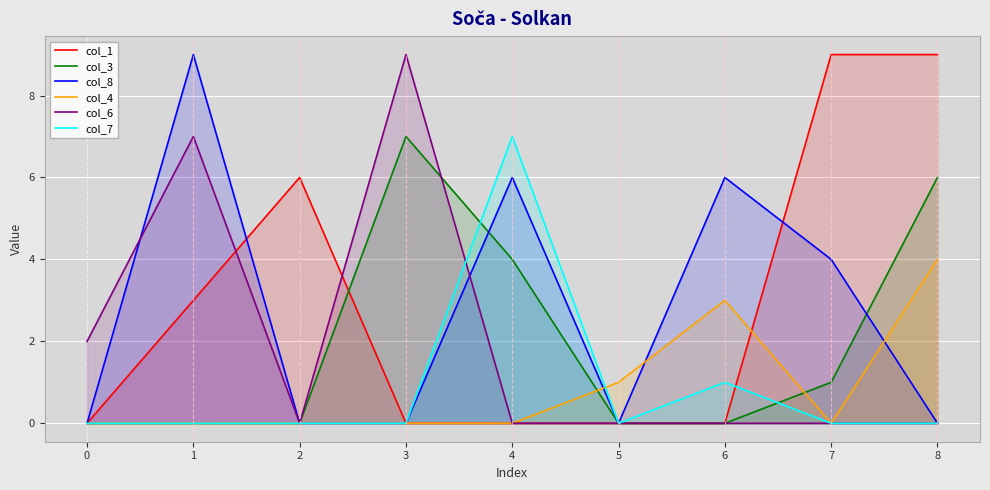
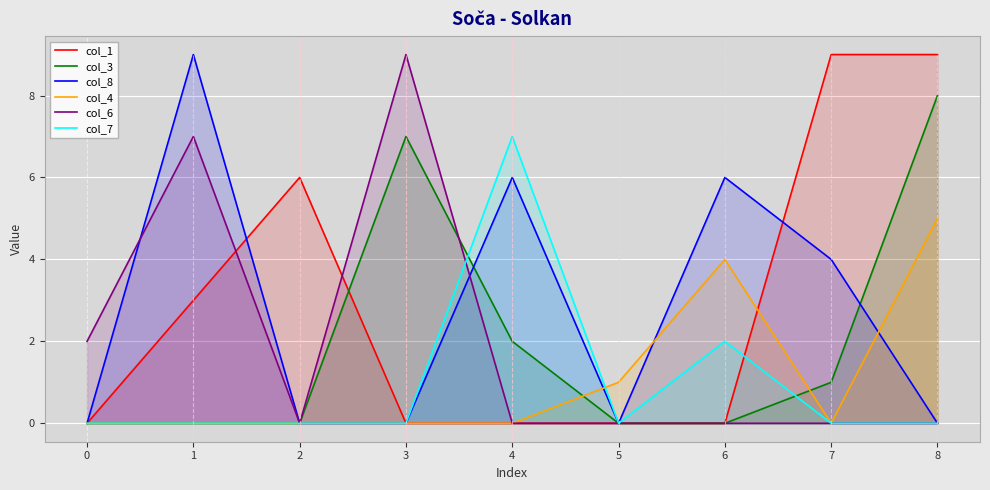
  {
    "col_1": {
      "1": 3,
      "2": 6,
      "7": 9,
      "8": 9
    },
    "col_3": {
      "3": 7,
-     "4": 4,
+     "4": 2,
      "7": 1,
-     "8": 6
+     "8": 8
    },
    "col_8": {
      "1": 9,
      "4": 6,
      "6": 6,
      "7": 4
    },
    "col_4": {
      "5": 1,
-     "6": 3,
-     "8": 4
+     "6": 4,
+     "8": 5
    },
    "col_6": {
      "0": 2,
      "1": 7,
      "3": 9
    },
    "col_7": {
      "4": 7,
-     "6": 1
+     "6": 2
    }
  }
